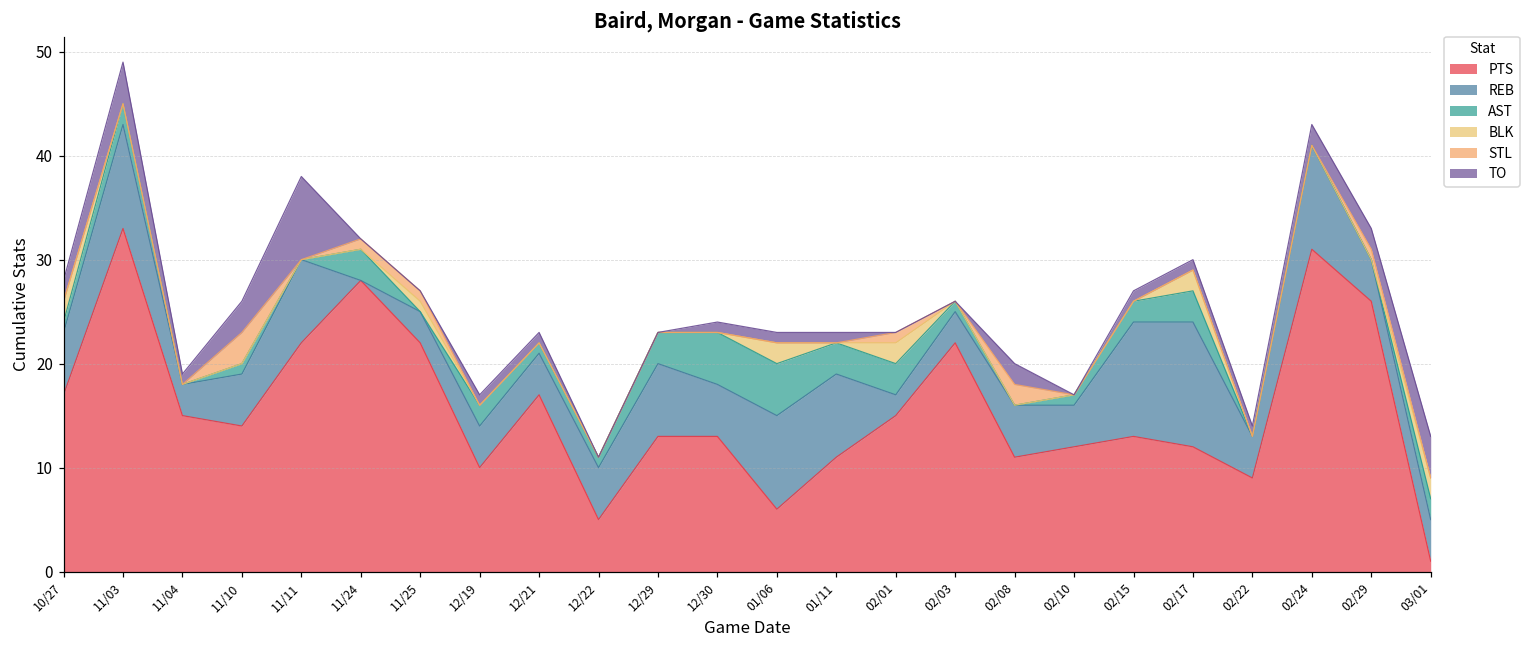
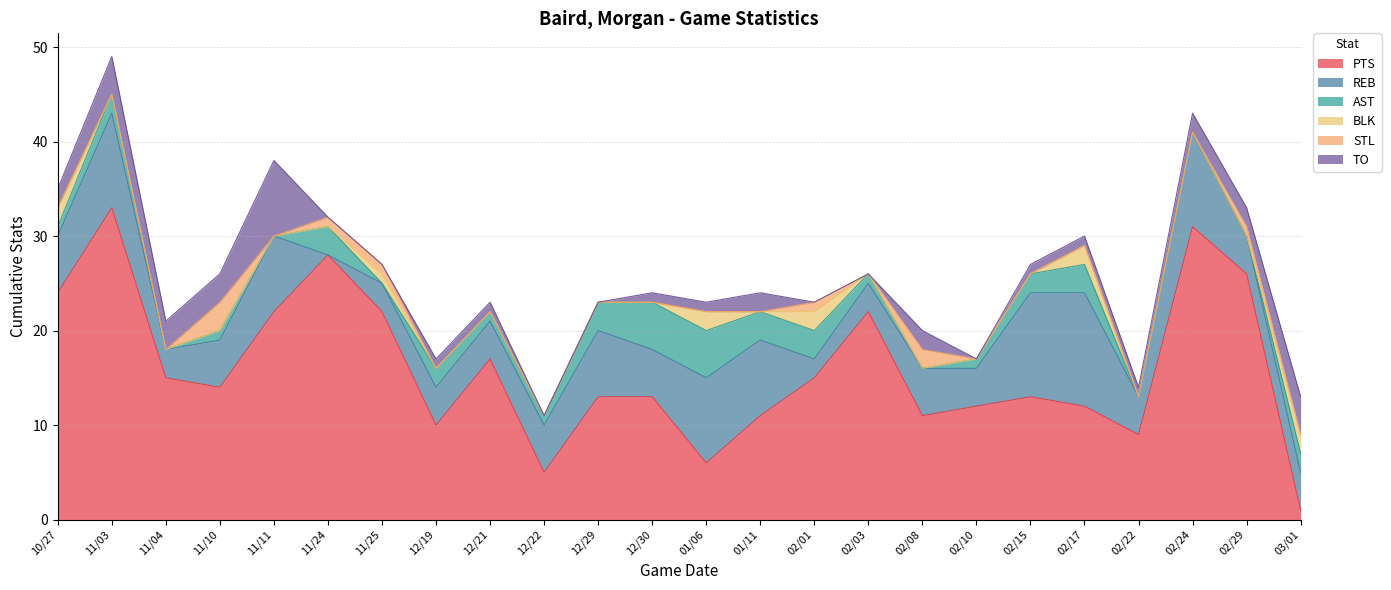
  {
    "PTS": {
-     "10/27": 17,
+     "10/27": 24,
      "11/03": 33,
      "11/04": 15,
      "11/10": 14,
      "11/11": 22,
      "11/25": 22,
      "12/19": 10,
      "12/21": 17,
      "12/22": 5,
      "12/29": 13,
      "12/30": 13,
      "01/06": 6,
      "01/11": 11,
      "02/01": 15,
      "02/03": 22,
      "02/08": 11,
      "02/10": 12,
      "02/15": 13,
      "02/17": 12,
      "02/22": 9,
      "02/24": 31,
      "02/29": 26,
      "03/01": 1
    },
    "TO": {
      "10/27": 2,
      "11/03": 4,
-     "11/04": 1,
+     "11/04": 3,
      "11/10": 3,
      "11/11": 8,
      "12/19": 1,
      "12/21": 1,
      "12/30": 1,
      "01/06": 1,
-     "01/11": 1,
+     "01/11": 2,
      "02/08": 2,
      "02/15": 1,
      "02/17": 1,
      "02/22": 1,
      "02/24": 2,
      "02/29": 2,
      "03/01": 4
    }
  }
